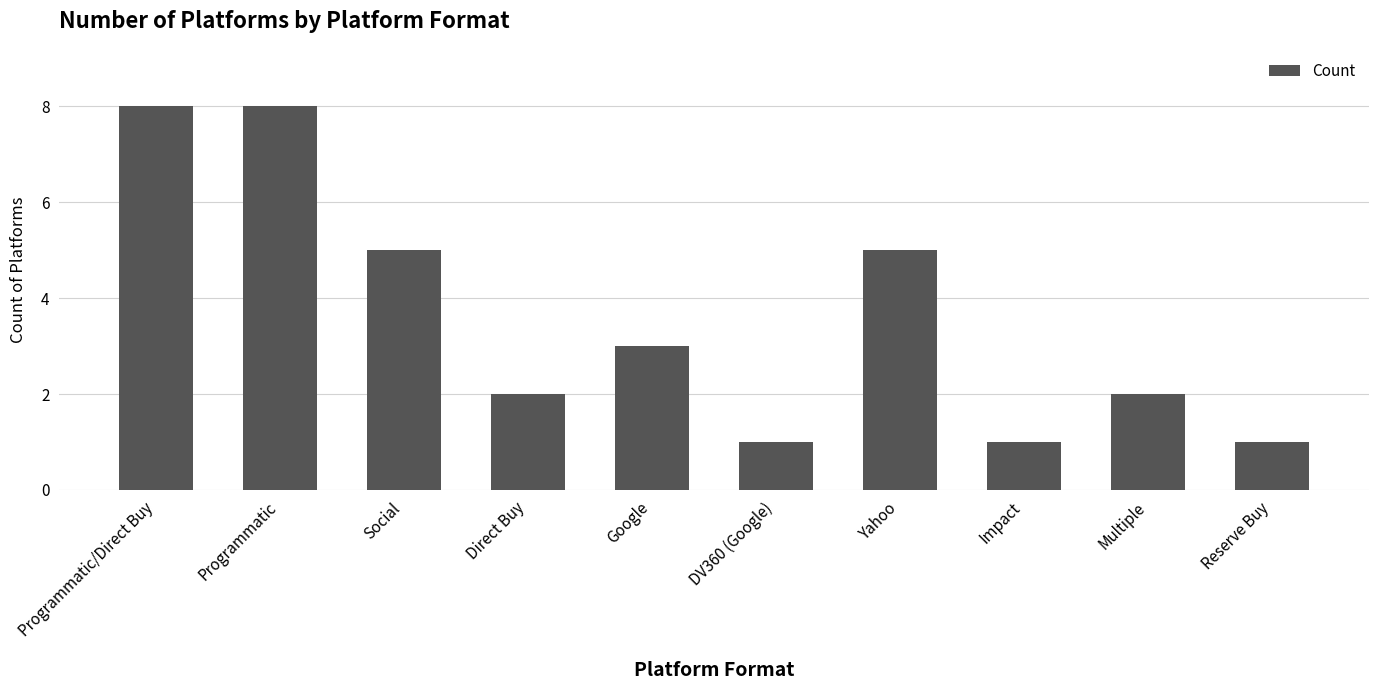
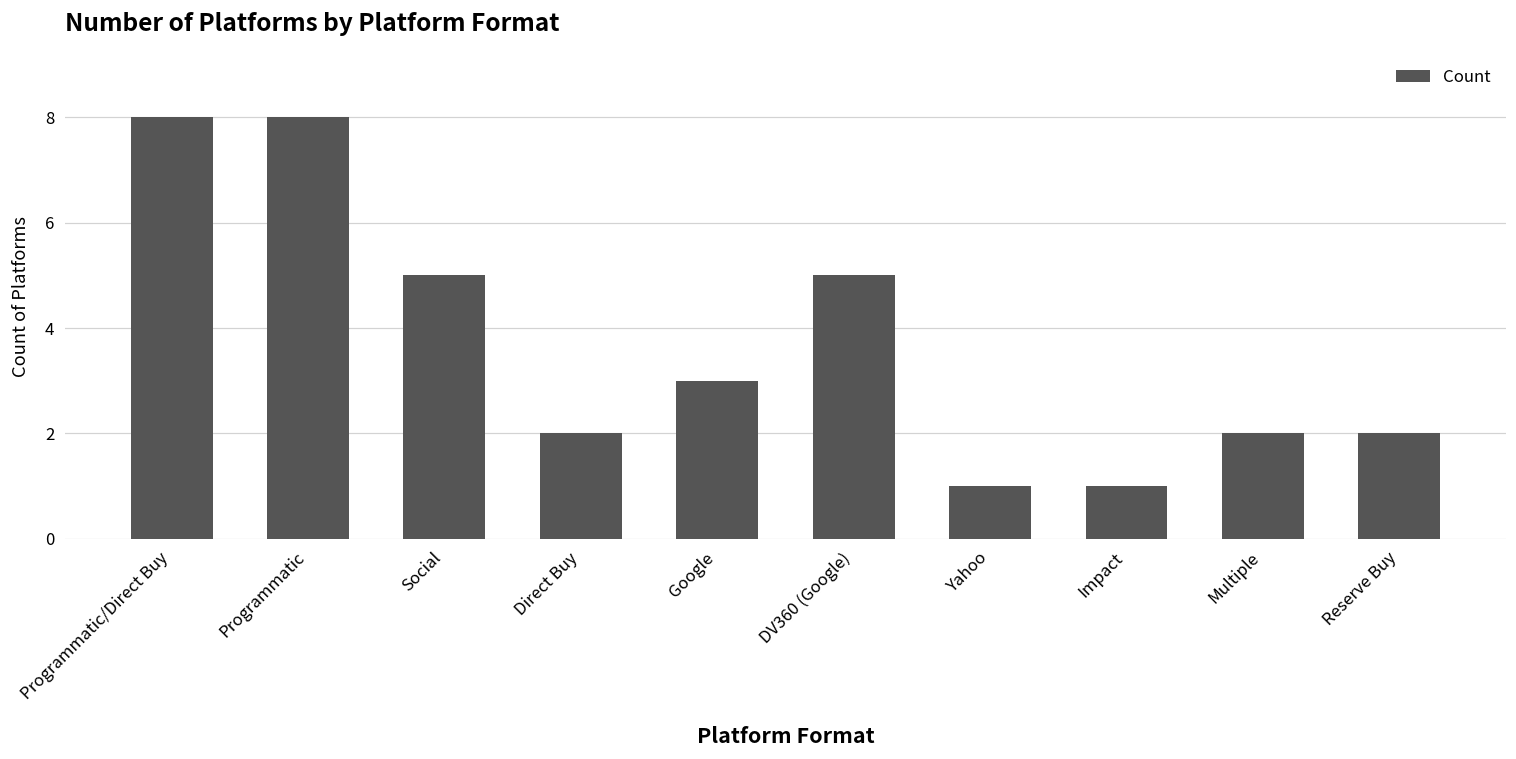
  {
    "Programmatic/Direct Buy": 8,
    "Programmatic": 8,
    "Social": 5,
    "Direct Buy": 2,
    "Google": 3,
-   "DV360 (Google)": 1,
-   "Yahoo": 5,
+   "DV360 (Google)": 5,
+   "Yahoo": 1,
    "Impact": 1,
    "Multiple": 2,
-   "Reserve Buy": 1
+   "Reserve Buy": 2
  }
